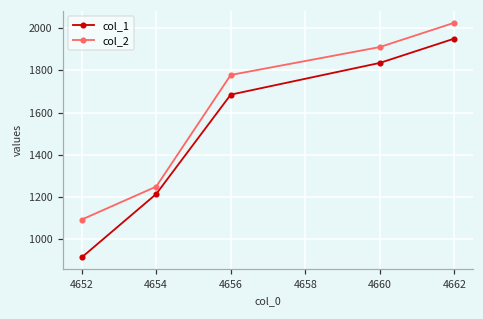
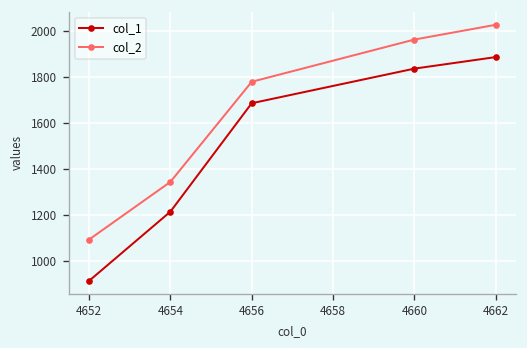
  {
    "col_1": {
      "4652": 920,
      "4654": 1220,
      "4656": 1690,
      "4660": 1840,
-     "4662": 1950
+     "4662": 1890
    },
    "col_2": {
      "4652": 1090,
-     "4654": 1250,
+     "4654": 1340,
      "4656": 1780,
-     "4660": 1910,
+     "4660": 1960,
      "4662": 2030
    }
  }
